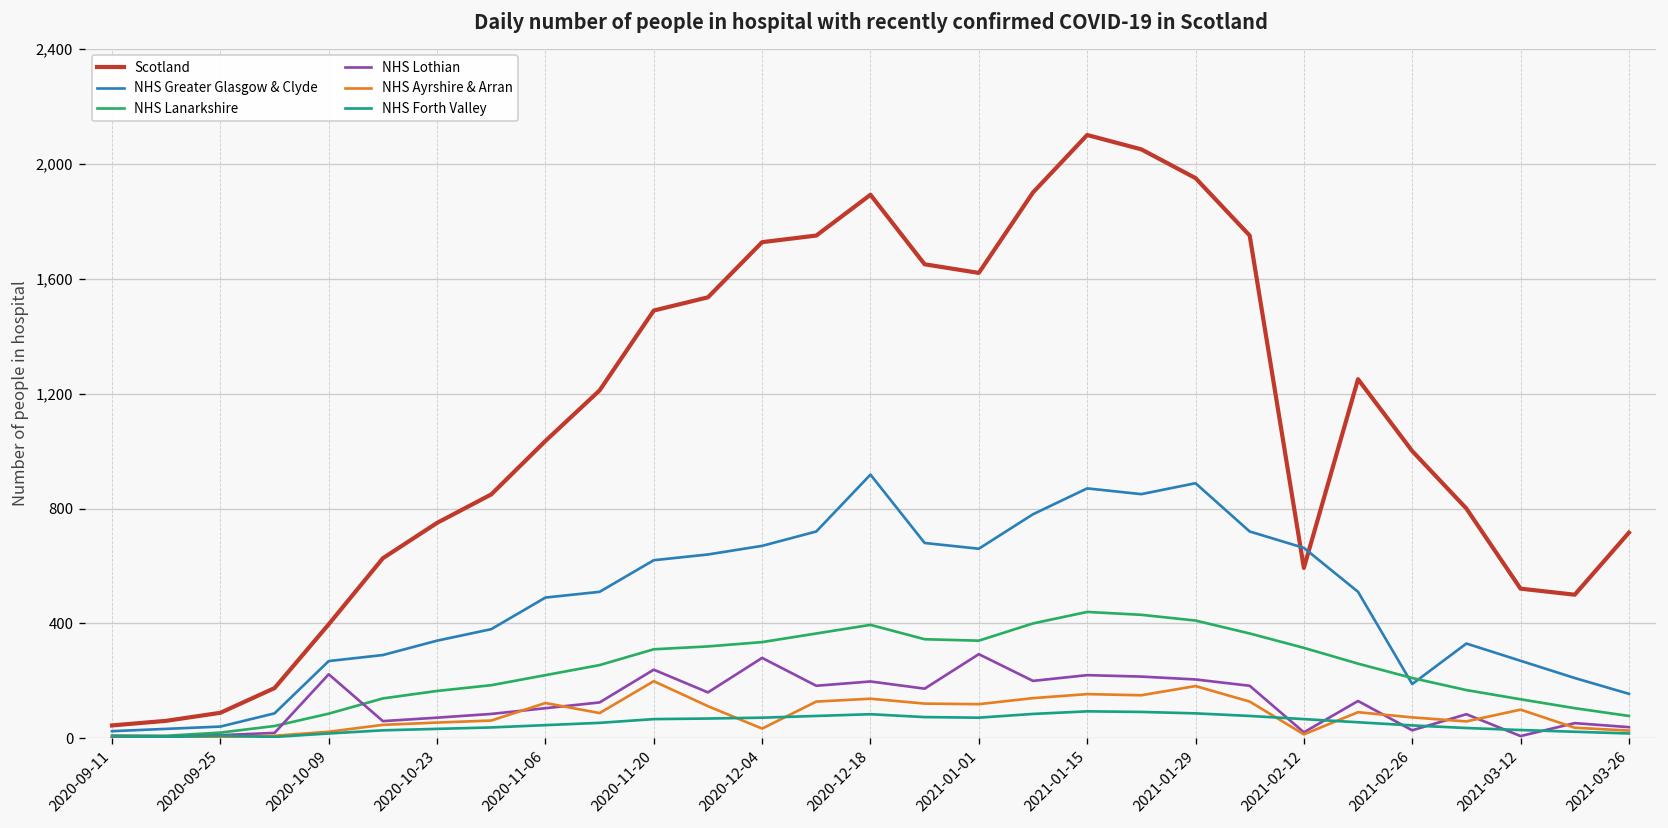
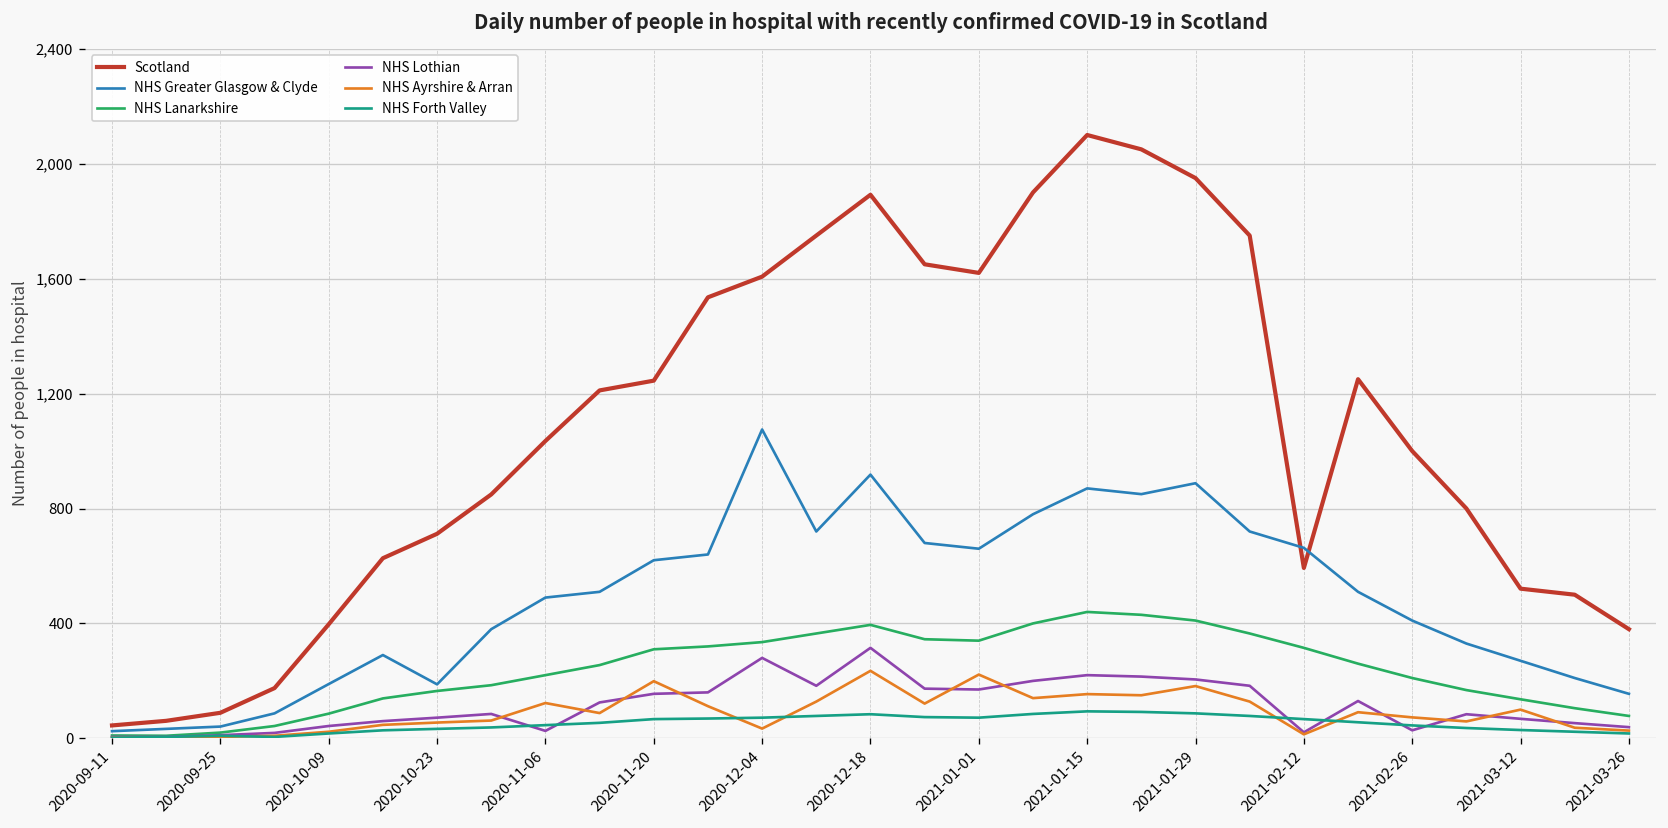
  {
    "Scotland": {
      "2020-09-11": "50",
      "2020-09-25": "90",
      "2020-10-09": "400",
-     "2020-10-23": "750",
+     "2020-10-23": "710",
      "2020-11-06": "1,040",
-     "2020-11-20": "1,490",
-     "2020-12-04": "1,730",
+     "2020-11-20": "1,250",
+     "2020-12-04": "1,610",
      "2020-12-18": "1,890",
      "2021-01-01": "1,620",
      "2021-01-15": "2,100",
      "2021-01-29": "1,950",
      "2021-02-12": "590",
      "2021-02-26": "1,000",
      "2021-03-12": "520",
-     "2021-03-26": "720"
+     "2021-03-26": "380"
    },
    "NHS Greater Glasgow & Clyde": {
      "2020-09-11": "30",
      "2020-09-25": "40",
-     "2020-10-09": "270",
-     "2020-10-23": "340",
+     "2020-10-09": "190",
+     "2020-10-23": "190",
      "2020-11-06": "490",
      "2020-11-20": "620",
-     "2020-12-04": "670",
+     "2020-12-04": "1,080",
      "2020-12-18": "920",
      "2021-01-01": "660",
      "2021-01-15": "870",
      "2021-01-29": "890",
      "2021-02-12": "660",
-     "2021-02-26": "190",
+     "2021-02-26": "410",
      "2021-03-12": "270",
      "2021-03-26": "160"
    },
    "NHS Lothian": {
-     "2020-10-09": "220",
+     "2020-10-09": "40",
      "2020-10-23": "70",
-     "2020-11-06": "110",
-     "2020-11-20": "240",
+     "2020-11-06": "30",
+     "2020-11-20": "160",
      "2020-12-04": "280",
-     "2020-12-18": "200",
-     "2021-01-01": "290",
+     "2020-12-18": "320",
+     "2021-01-01": "170",
      "2021-01-15": "220",
      "2021-01-29": "210",
      "2021-02-26": "30",
-     "2021-03-12": "10",
+     "2021-03-12": "70",
      "2021-03-26": "40"
    },
    "NHS Ayrshire & Arran": {
      "2020-10-23": "60",
      "2020-11-06": "120",
      "2020-11-20": "200",
      "2020-12-04": "30",
-     "2020-12-18": "140",
-     "2021-01-01": "120",
+     "2020-12-18": "240",
+     "2021-01-01": "220",
      "2021-01-15": "150",
      "2021-01-29": "180",
      "2021-02-26": "70",
      "2021-03-12": "100"
    }
  }
